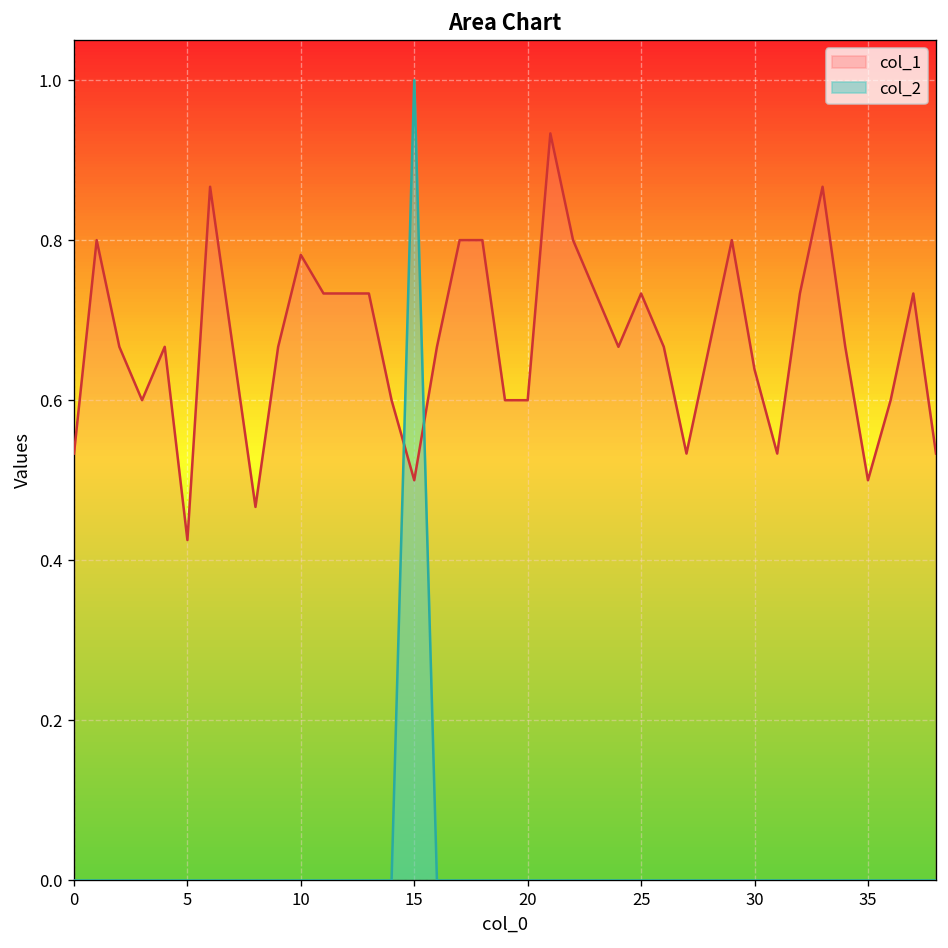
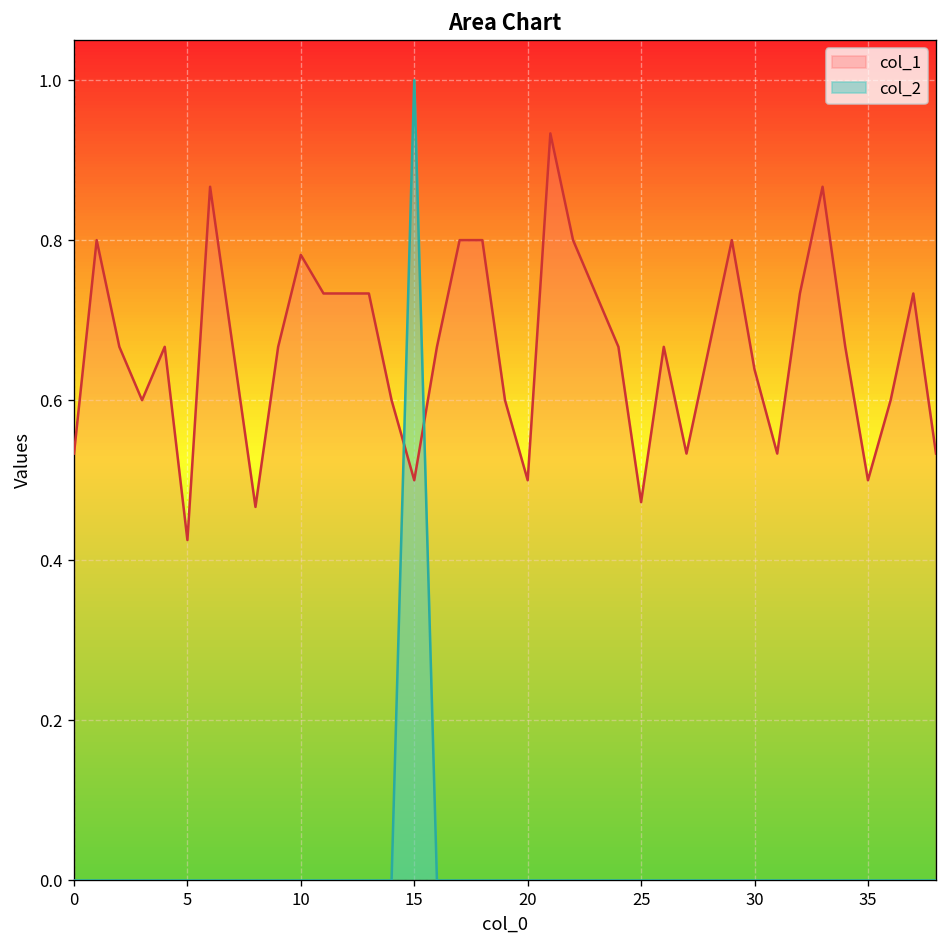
  {
    "col_1": {
      "0": 0.53,
      "5": 0.43,
      "10": 0.78,
      "15": 0.50,
-     "20": 0.6,
-     "25": 0.73,
+     "20": 0.5,
+     "25": 0.47,
      "30": 0.64,
      "35": 0.50
    },
    "col_2": {
      "0": 0.00,
      "5": 0.00,
      "10": 0.00,
      "15": 1.00,
      "20": 0.00,
      "25": 0.00,
      "30": 0.00,
      "35": 0.00
    }
  }
